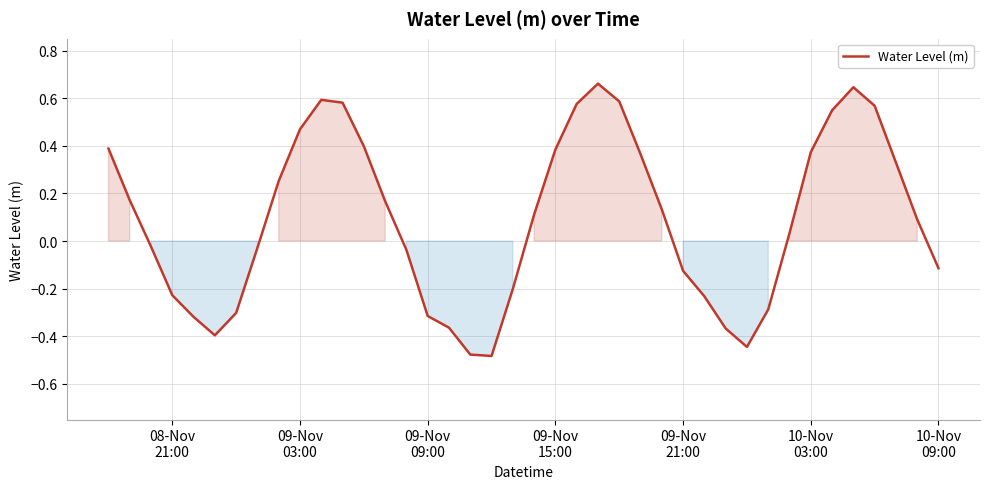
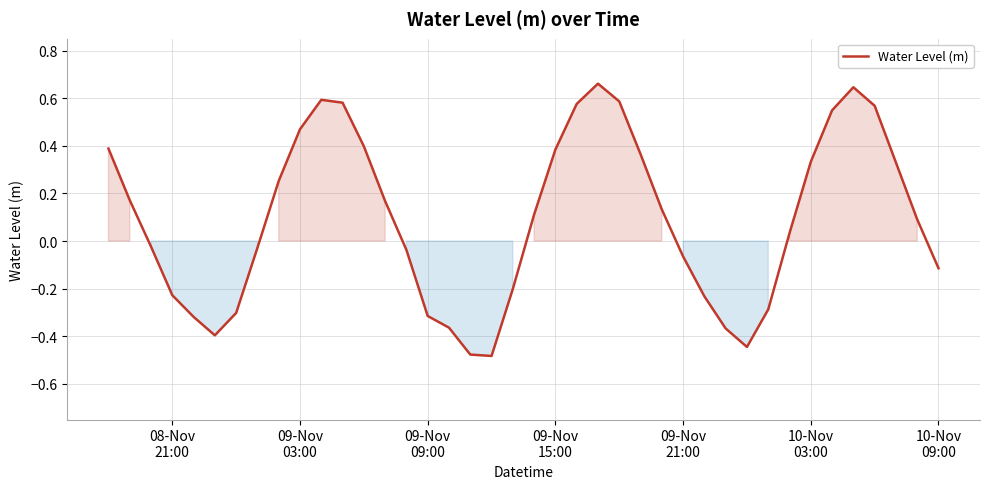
  {
    "08-Nov 21:00": -0.23,
    "09-Nov 03:00": 0.47,
    "09-Nov 09:00": -0.32,
    "09-Nov 15:00": 0.38,
-   "09-Nov 21:00": -0.13,
-   "10-Nov 03:00": 0.37,
+   "09-Nov 21:00": -0.06,
+   "10-Nov 03:00": 0.33,
    "10-Nov 09:00": -0.11
  }
